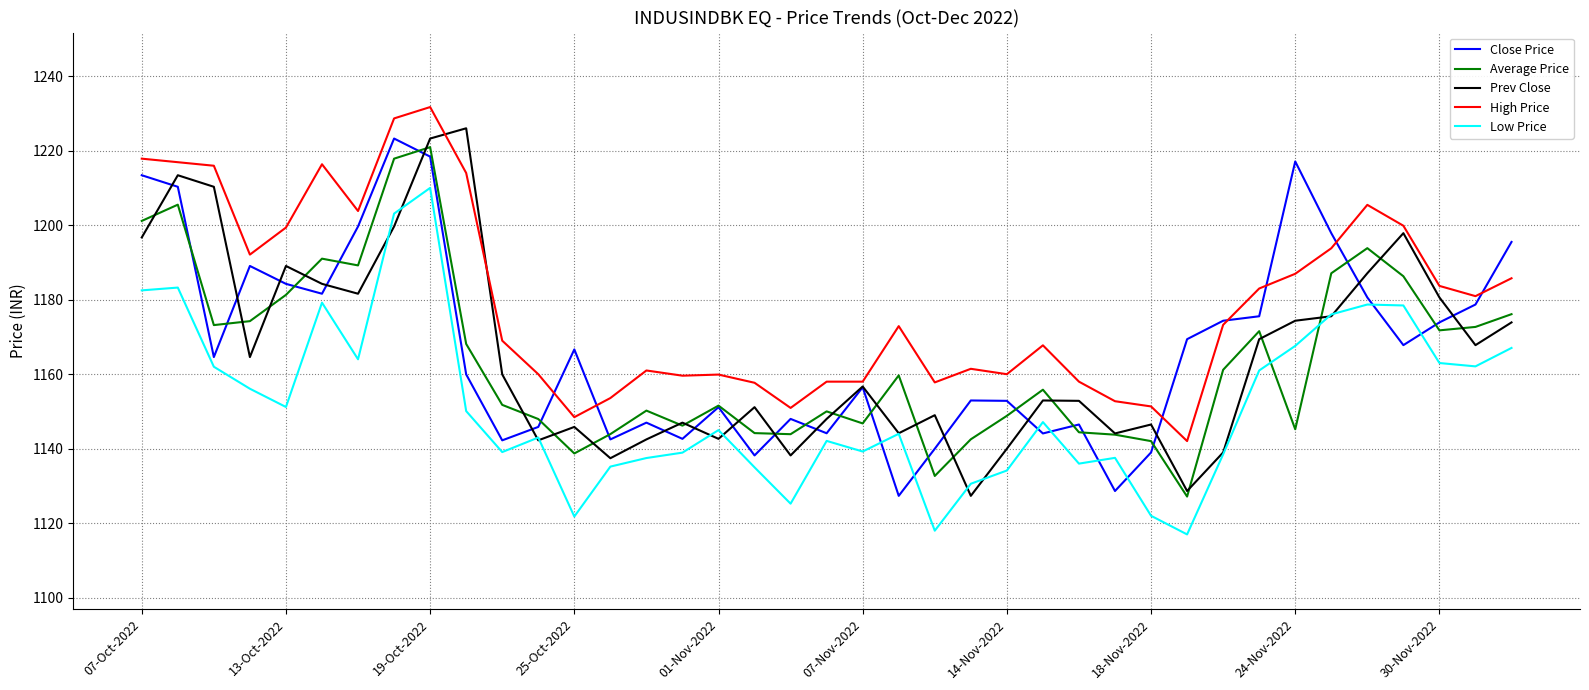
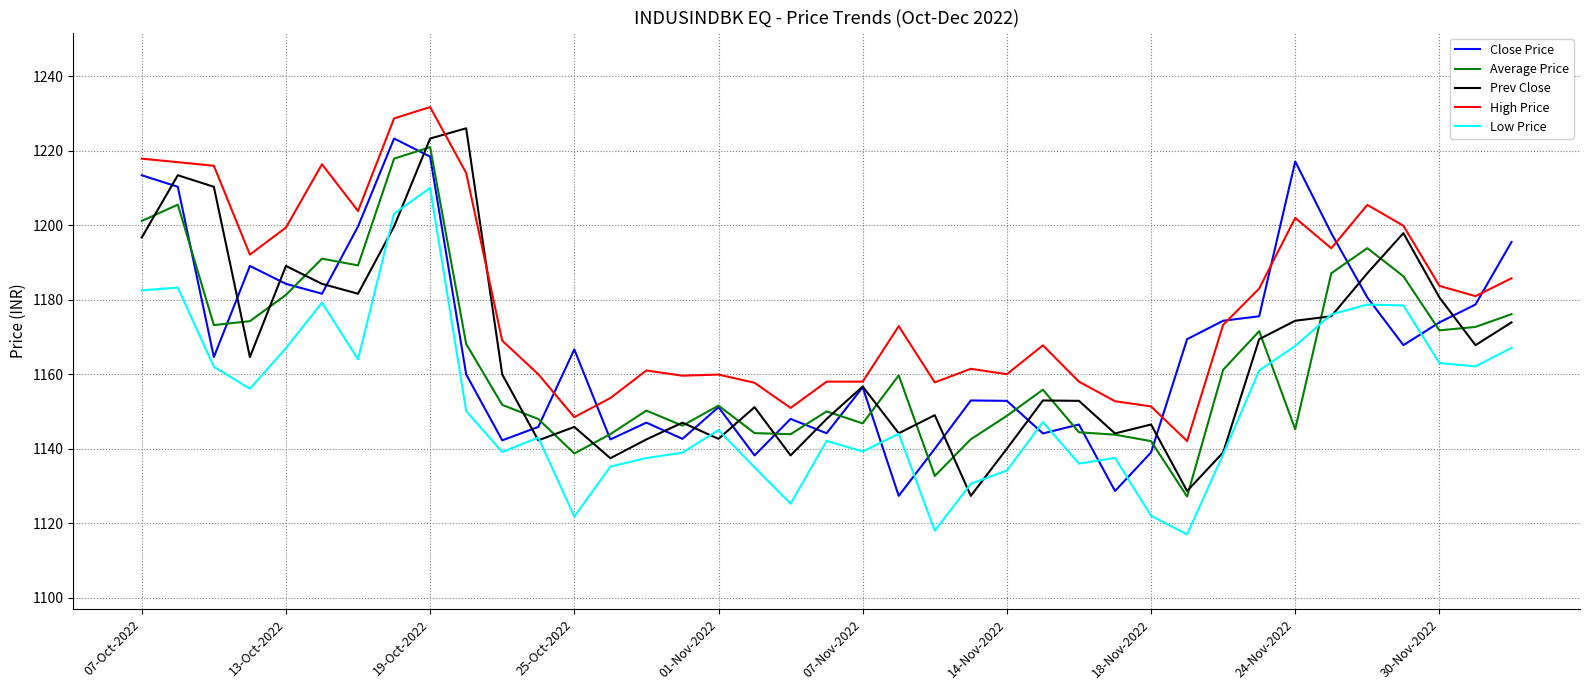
  {
    "Close Price": {
      "07-Oct-2022": 1213,
      "13-Oct-2022": 1184,
      "19-Oct-2022": 1218,
      "25-Oct-2022": 1167,
      "14-Nov-2022": 1153,
      "18-Nov-2022": 1139,
      "24-Nov-2022": 1217,
      "30-Nov-2022": 1174
    },
    "Average Price": {
      "07-Oct-2022": 1201,
      "13-Oct-2022": 1181,
      "19-Oct-2022": 1221,
      "25-Oct-2022": 1139,
      "07-Nov-2022": 1147,
      "14-Nov-2022": 1149,
      "18-Nov-2022": 1142,
      "24-Nov-2022": 1145,
      "30-Nov-2022": 1172
    },
    "Prev Close": {
      "07-Oct-2022": 1197,
      "13-Oct-2022": 1189,
      "19-Oct-2022": 1223,
      "25-Oct-2022": 1146,
      "01-Nov-2022": 1143,
      "14-Nov-2022": 1140,
      "18-Nov-2022": 1147,
      "24-Nov-2022": 1174,
      "30-Nov-2022": 1181
    },
    "High Price": {
      "07-Oct-2022": 1218,
      "13-Oct-2022": 1199,
      "19-Oct-2022": 1232,
      "25-Oct-2022": 1148,
      "01-Nov-2022": 1160,
      "07-Nov-2022": 1158,
      "14-Nov-2022": 1160,
      "18-Nov-2022": 1151,
-     "24-Nov-2022": 1187,
+     "24-Nov-2022": 1202,
      "30-Nov-2022": 1184
    },
    "Low Price": {
      "07-Oct-2022": 1183,
-     "13-Oct-2022": 1151,
+     "13-Oct-2022": 1167,
      "19-Oct-2022": 1210,
      "25-Oct-2022": 1122,
      "01-Nov-2022": 1145,
      "07-Nov-2022": 1139,
      "14-Nov-2022": 1134,
      "18-Nov-2022": 1122,
      "24-Nov-2022": 1168,
      "30-Nov-2022": 1163
    }
  }
